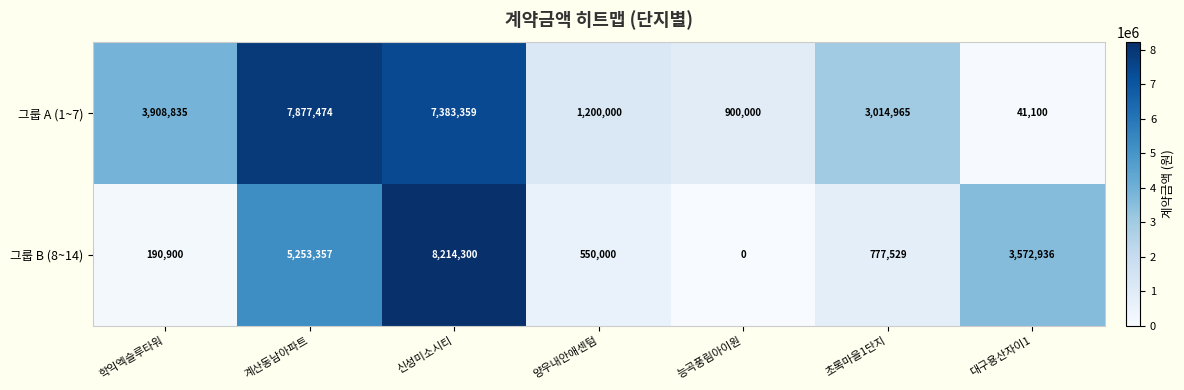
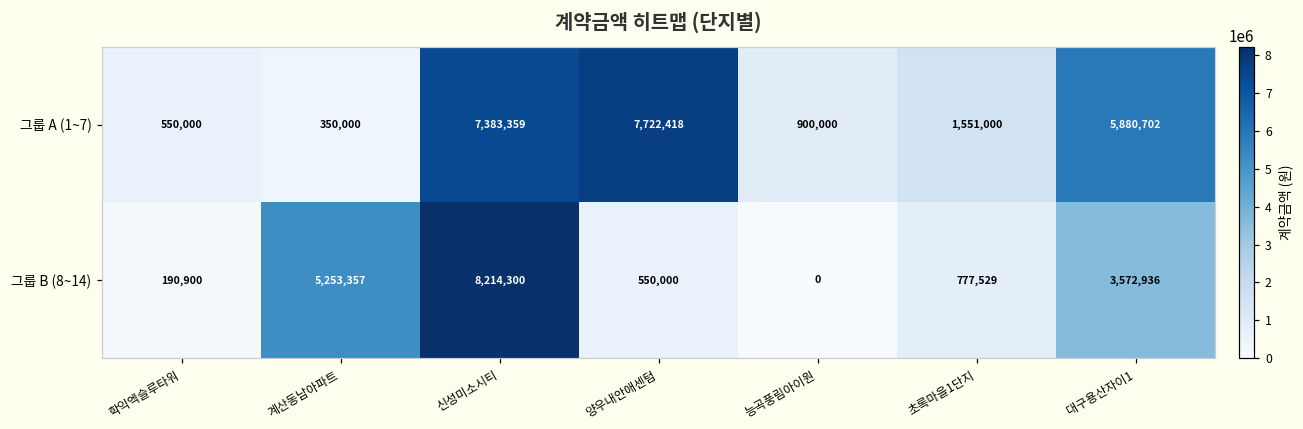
  {
    "그룹 A (1~7)": {
-     "학익엑슬루타워": "3,908,835",
-     "계산동남아파트": "7,877,474",
+     "학익엑슬루타워": "550,000",
+     "계산동남아파트": "350,000",
      "신성미소시티": "7,383,359",
-     "양우내안애센텀": "1,200,000",
+     "양우내안애센텀": "7,722,418",
      "능곡풍림아이원": "900,000",
-     "초록마을1단지": "3,014,965",
-     "대구용산자이1": "41,100"
+     "초록마을1단지": "1,551,000",
+     "대구용산자이1": "5,880,702"
    },
    "그룹 B (8~14)": {
      "학익엑슬루타워": "190,900",
      "계산동남아파트": "5,253,357",
      "신성미소시티": "8,214,300",
      "양우내안애센텀": "550,000",
      "능곡풍림아이원": "0",
      "초록마을1단지": "777,529",
      "대구용산자이1": "3,572,936"
    }
  }
